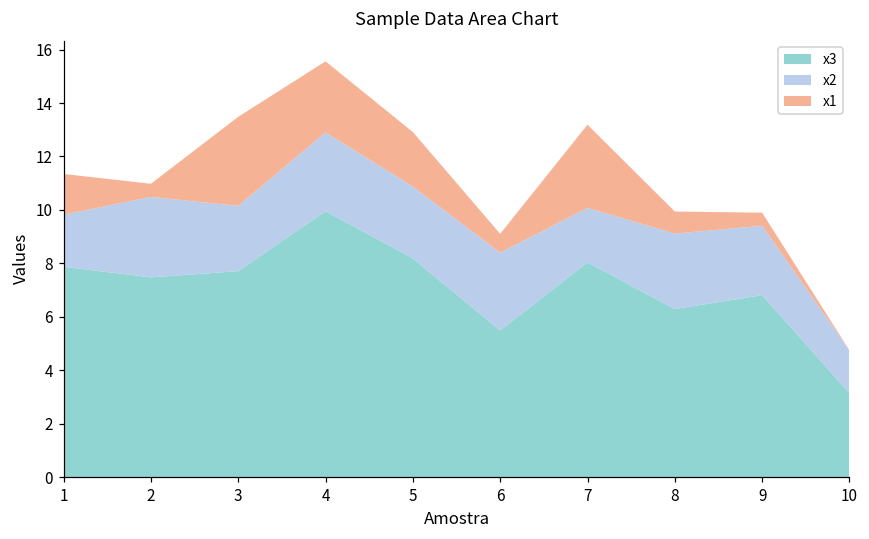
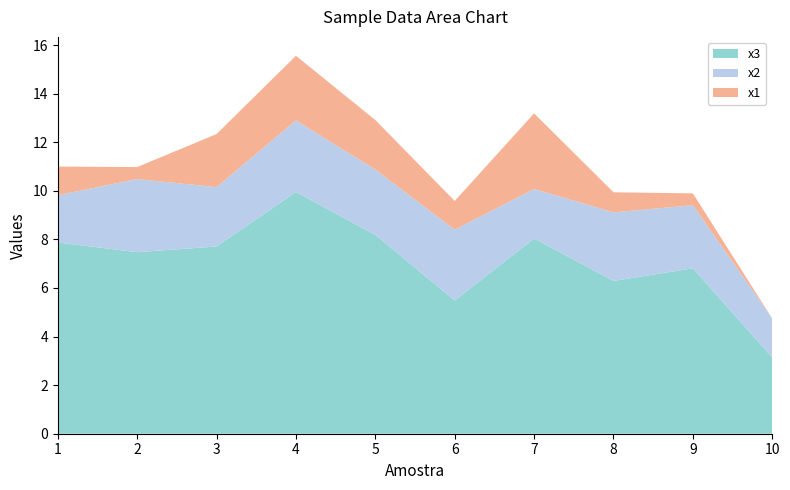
  {
    "x1": {
-     "1": 1.5,
+     "1": 1.2,
      "2": 0.5,
-     "3": 3.3,
+     "3": 2.2,
      "4": 2.7,
      "5": 2.0,
-     "6": 0.7,
+     "6": 1.2,
      "7": 3.1,
      "8": 0.8,
      "9": 0.5
    }
  }
